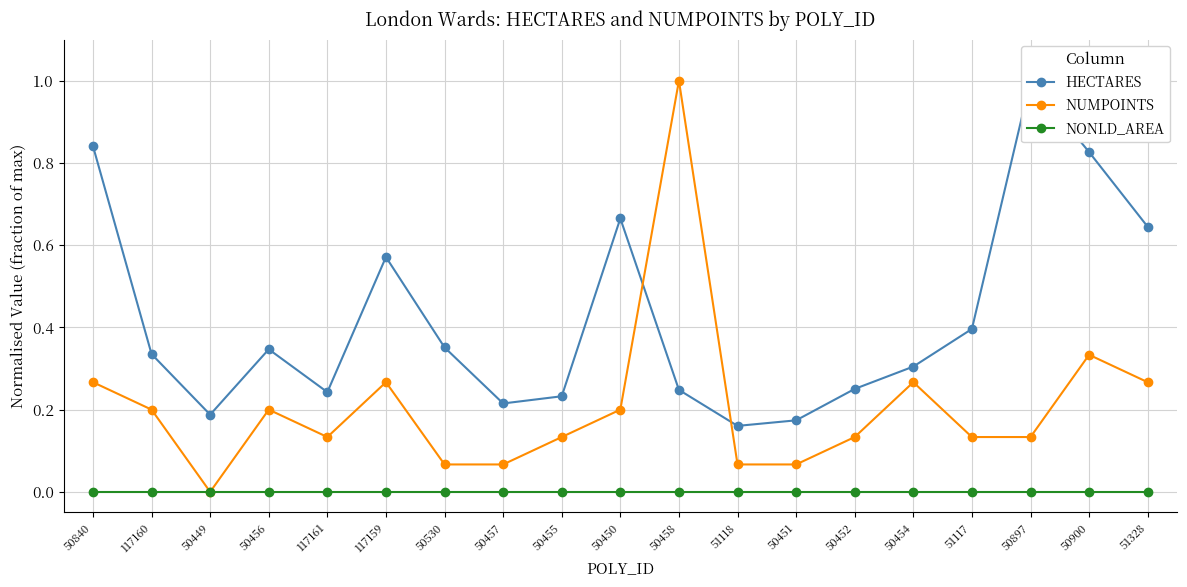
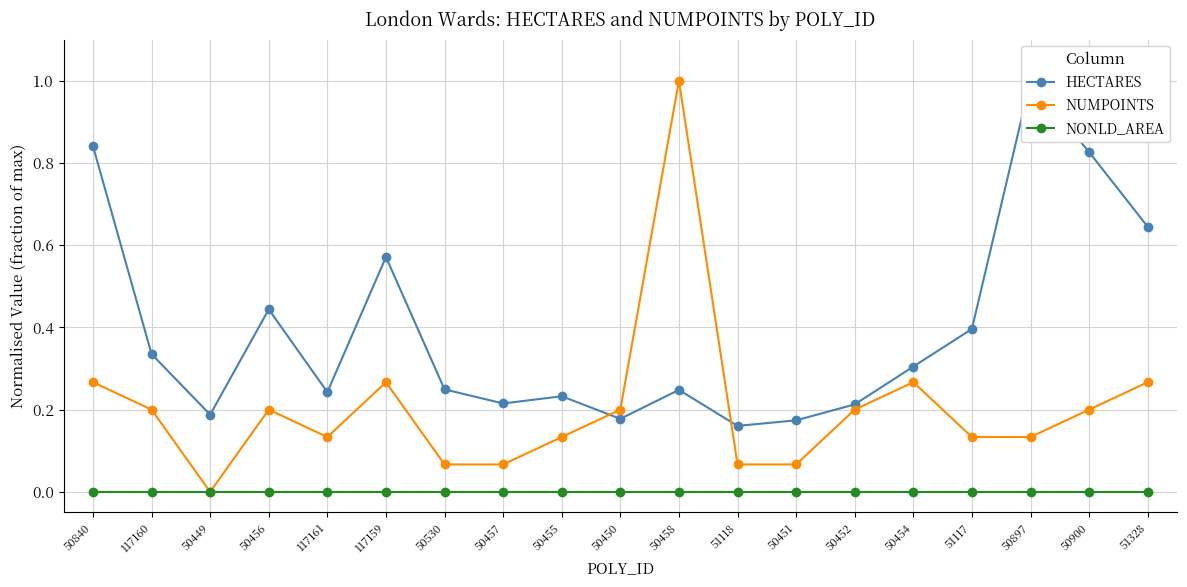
  {
    "HECTARES": {
      "50840": 0.84,
      "117160": 0.34,
      "50449": 0.19,
-     "50456": 0.35,
+     "50456": 0.44,
      "117161": 0.24,
      "117159": 0.57,
-     "50530": 0.35,
+     "50530": 0.25,
      "50457": 0.21,
      "50455": 0.23,
-     "50450": 0.66,
+     "50450": 0.18,
      "50458": 0.25,
      "51118": 0.16,
      "50451": 0.17,
-     "50452": 0.25,
+     "50452": 0.21,
      "50454": 0.30,
      "51117": 0.40,
      "50900": 0.83,
      "51328": 0.64
    },
    "NUMPOINTS": {
      "50840": 0.27,
      "117160": 0.20,
      "50456": 0.20,
      "117161": 0.13,
      "117159": 0.27,
      "50530": 0.07,
      "50457": 0.07,
      "50455": 0.13,
      "50450": 0.20,
      "50458": 1.00,
      "51118": 0.07,
      "50451": 0.07,
-     "50452": 0.13,
+     "50452": 0.20,
      "50454": 0.27,
      "51117": 0.13,
      "50897": 0.13,
-     "50900": 0.33,
+     "50900": 0.20,
      "51328": 0.27
    },
    "NONLD_AREA": {
      "50840": 0.00,
      "117160": 0.00,
      "50456": 0.00,
      "117161": 0.00,
      "117159": 0.00,
      "50530": 0.00,
      "50457": 0.00,
      "50455": 0.00,
      "50450": 0.00,
      "50458": 0.00,
      "51118": 0.00,
      "50451": 0.00,
      "50452": 0.00,
      "50454": 0.00,
      "51117": 0.00,
      "50897": 0.00,
      "50900": 0.00,
      "51328": 0.00
    }
  }
